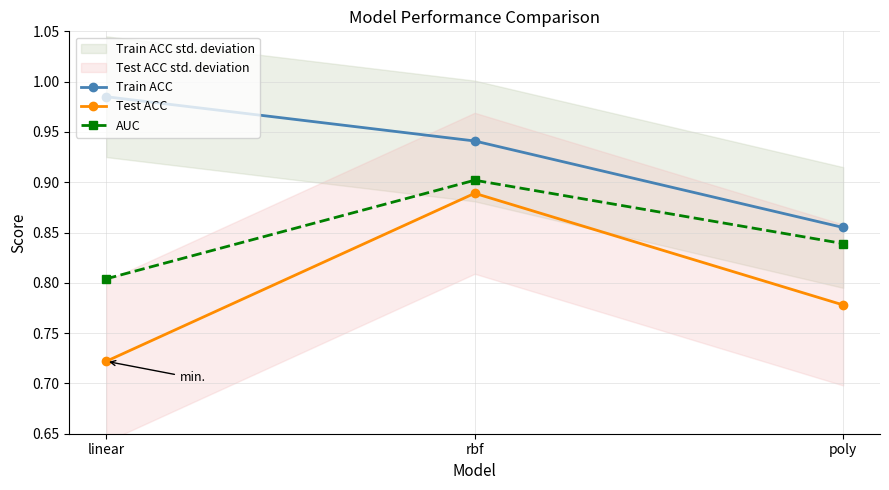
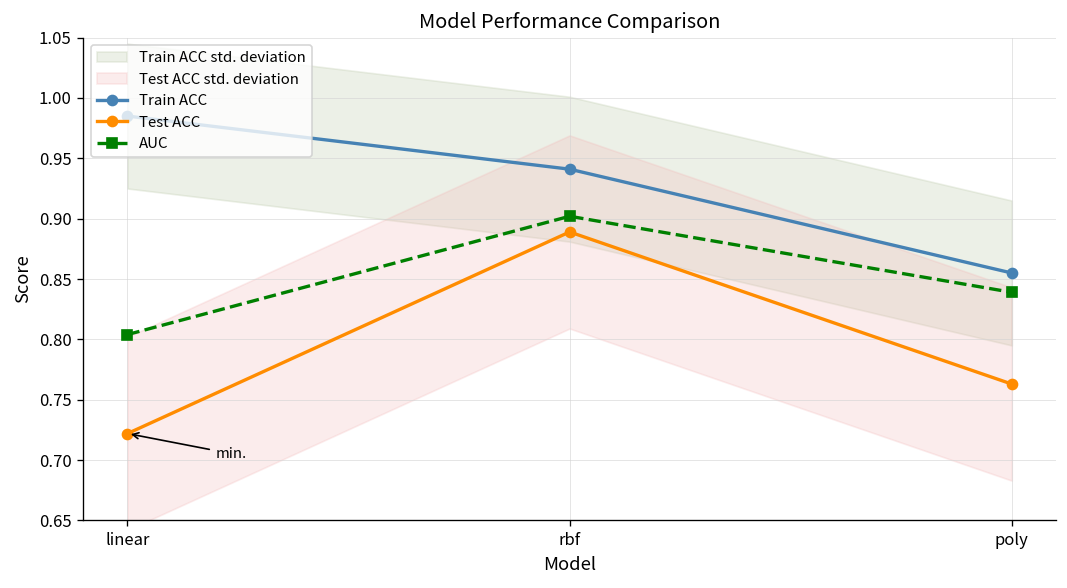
  {
    "Train ACC": {
      "rbf": 0.941,
      "poly": 0.855
    },
    "Test ACC": {
      "linear": 0.722,
      "rbf": 0.889,
-     "poly": 0.778
+     "poly": 0.763
    },
    "AUC": {
      "rbf": 0.902,
      "poly": 0.839
    }
  }
